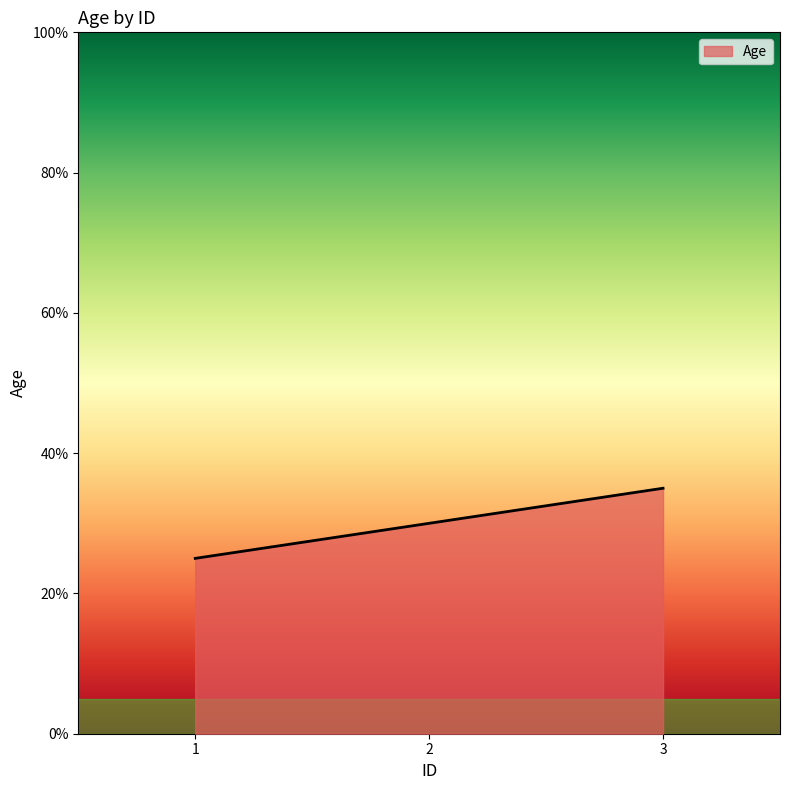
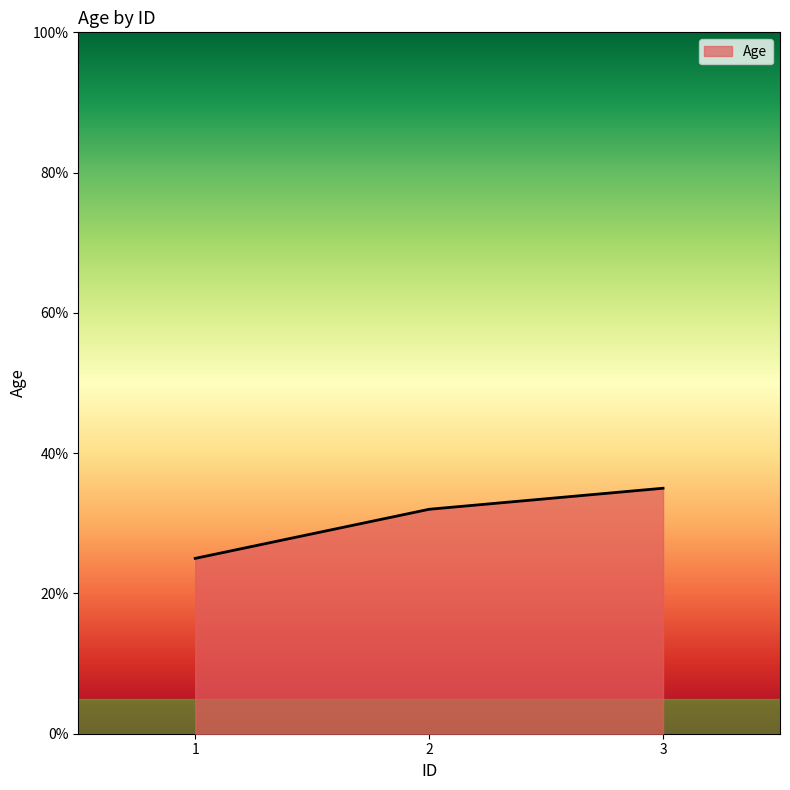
  {
    "1": "25%",
-   "2": "30%",
+   "2": "32%",
    "3": "35%"
  }
